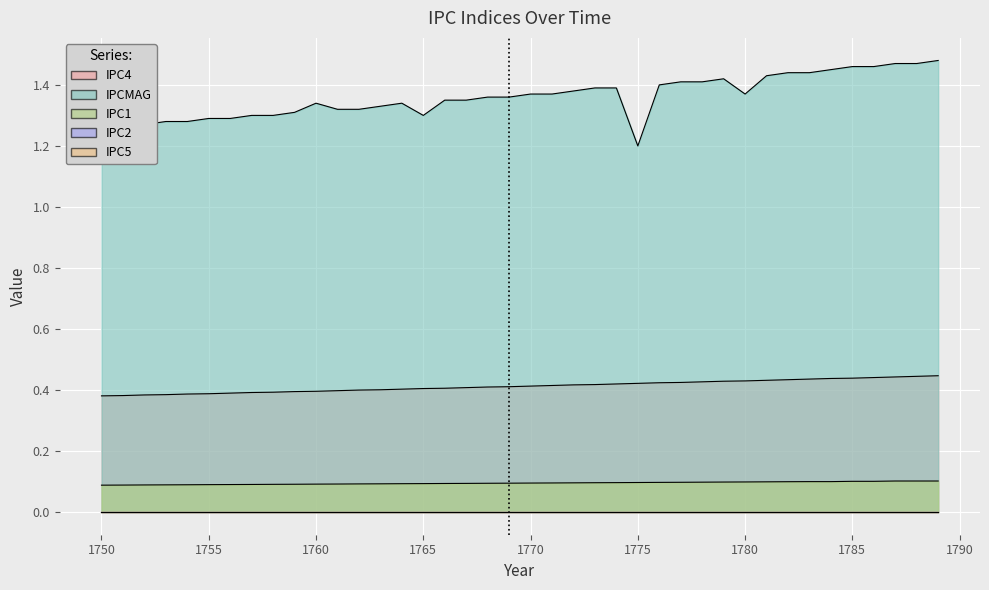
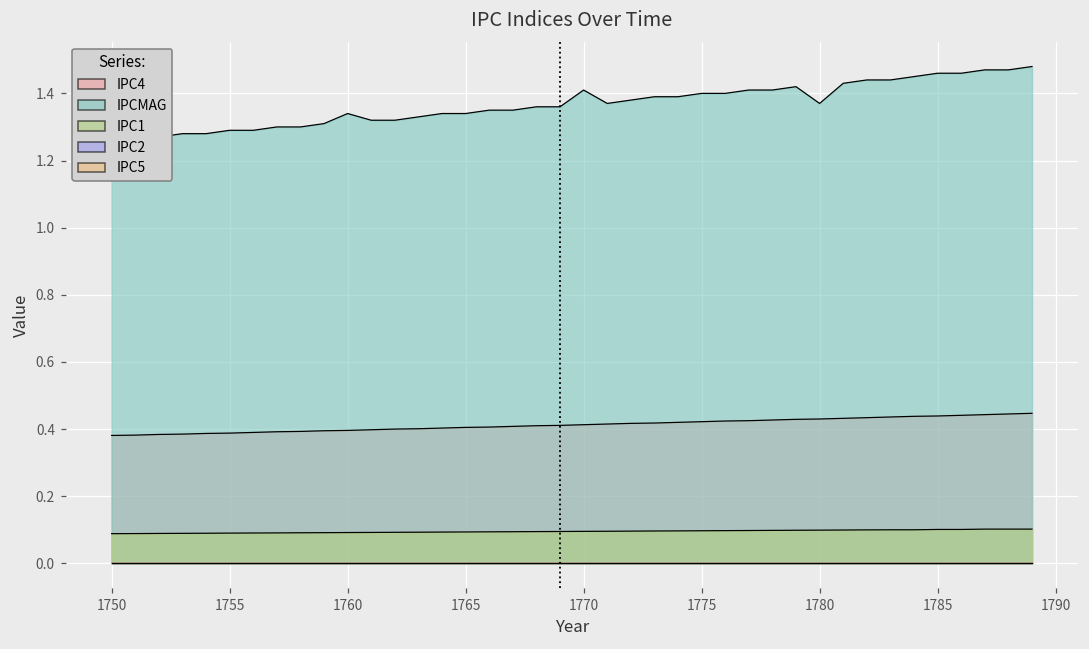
  {
    "IPCMAG": {
      "1755": 1.29,
      "1760": 1.34,
-     "1765": 1.30,
-     "1770": 1.37,
-     "1775": 1.2,
+     "1765": 1.34,
+     "1770": 1.41,
+     "1775": 1.4,
      "1780": 1.37,
      "1785": 1.46
    }
  }
